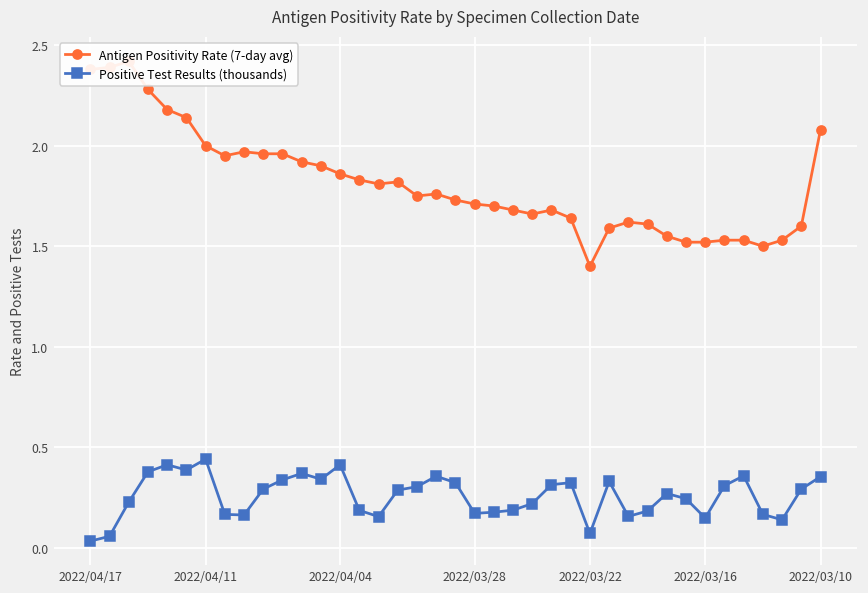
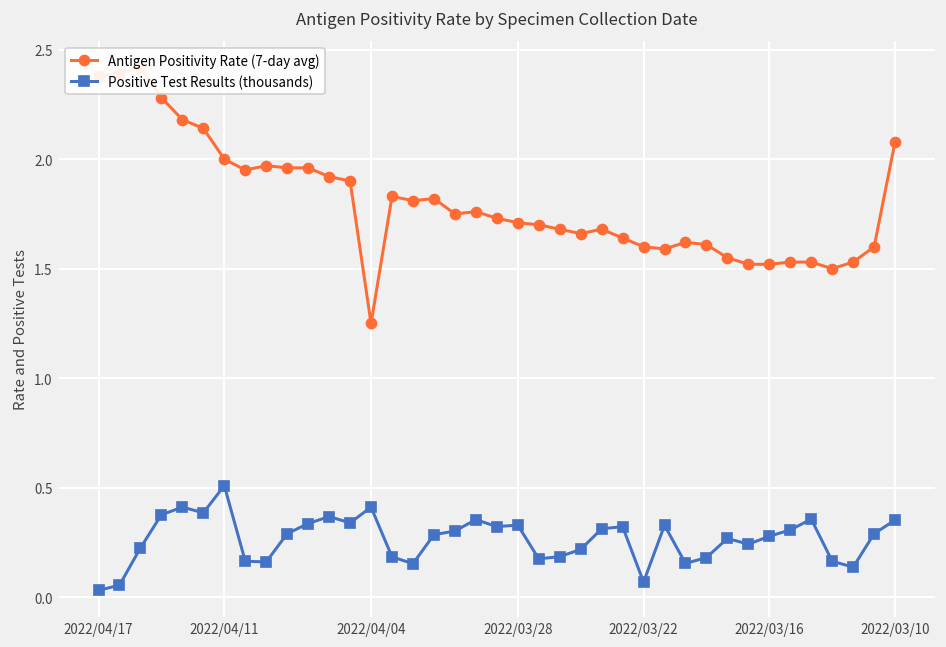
  {
    "Antigen Positivity Rate (7-day avg)": {
      "2022/04/11": 2.00,
-     "2022/04/04": 1.86,
+     "2022/04/04": 1.25,
      "2022/03/28": 1.71,
-     "2022/03/22": 1.4,
+     "2022/03/22": 1.6,
      "2022/03/16": 1.52,
      "2022/03/10": 2.08
    },
    "Positive Test Results (thousands)": {
      "2022/04/17": 0.03,
-     "2022/04/11": 0.44,
+     "2022/04/11": 0.51,
      "2022/04/04": 0.41,
-     "2022/03/28": 0.17,
+     "2022/03/28": 0.33,
      "2022/03/22": 0.07,
-     "2022/03/16": 0.15,
+     "2022/03/16": 0.28,
      "2022/03/10": 0.35
    }
  }
